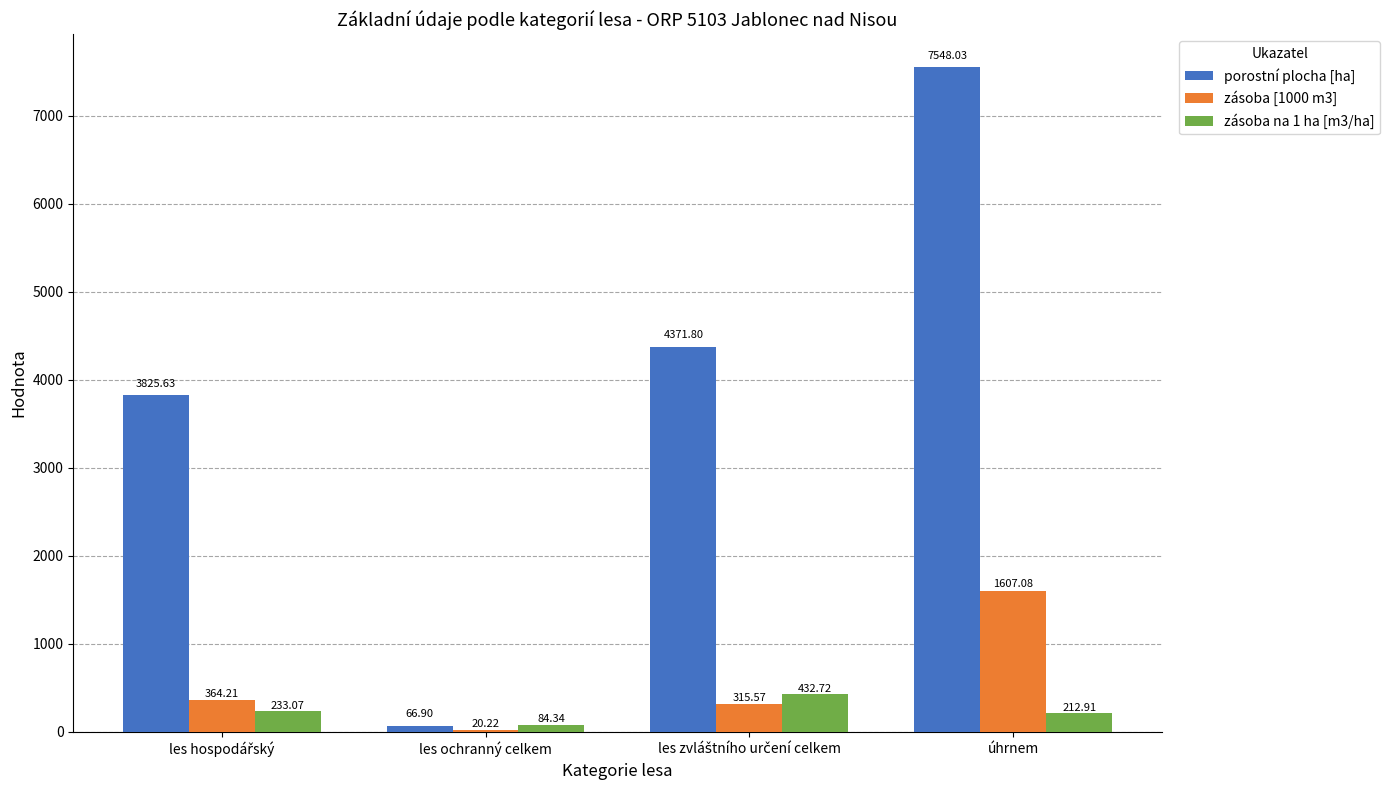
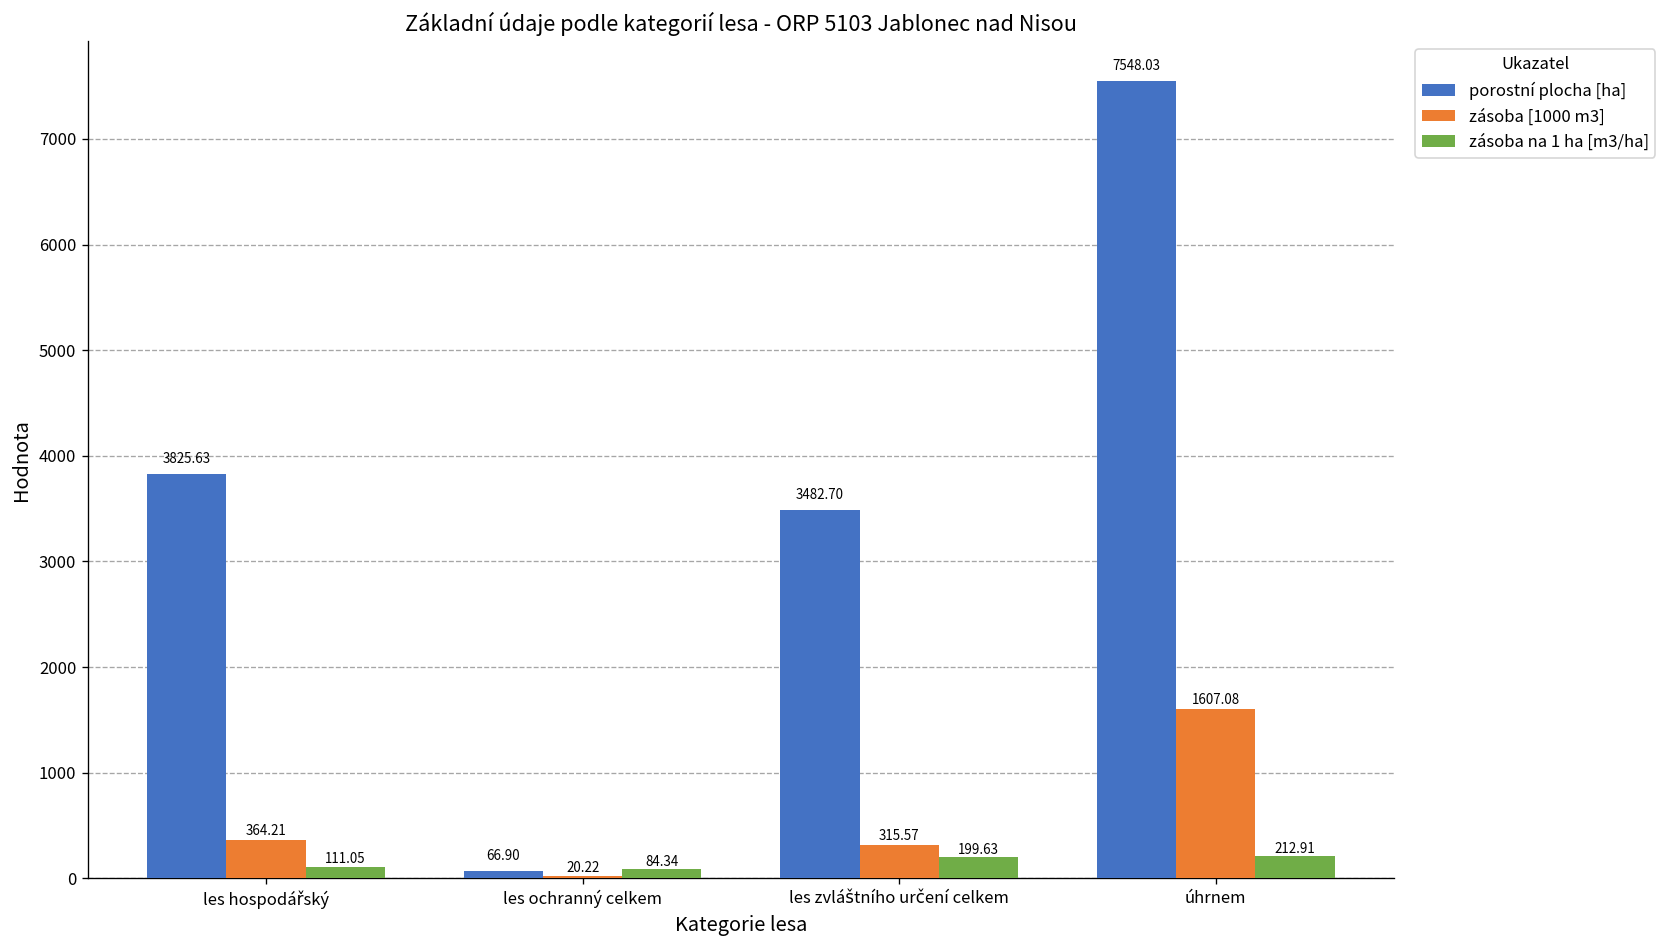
  {
    "porostní plocha [ha]": {
      "les hospodářský": 3825.63,
      "les ochranný celkem": 66.90,
-     "les zvláštního určení celkem": 4371.80,
+     "les zvláštního určení celkem": 3482.70,
      "úhrnem": 7548.03
    },
    "zásoba [1000 m3]": {
      "les hospodářský": 364.21,
      "les ochranný celkem": 20.22,
      "les zvláštního určení celkem": 315.57,
      "úhrnem": 1607.08
    },
    "zásoba na 1 ha [m3/ha]": {
-     "les hospodářský": 233.07,
+     "les hospodářský": 111.05,
      "les ochranný celkem": 84.34,
-     "les zvláštního určení celkem": 432.72,
+     "les zvláštního určení celkem": 199.63,
      "úhrnem": 212.91
    }
  }
